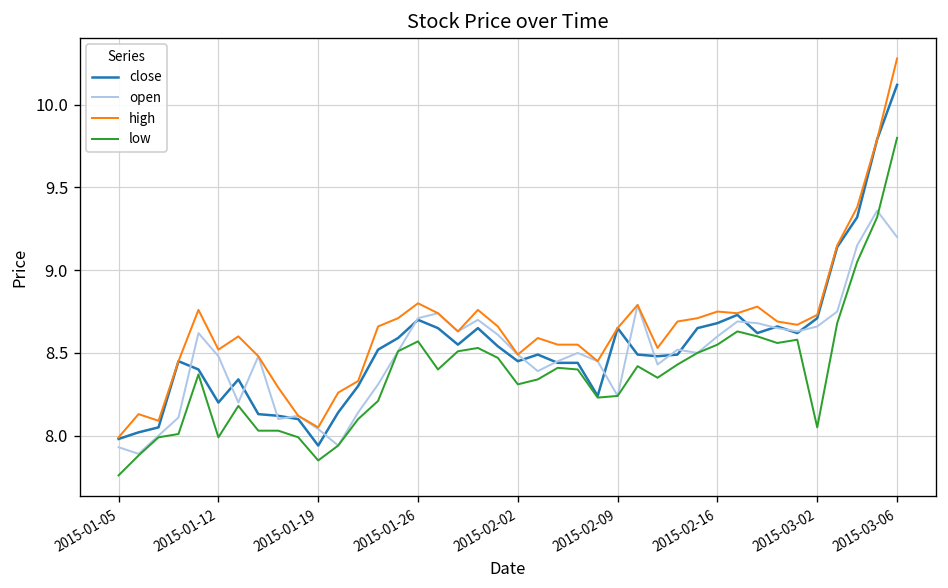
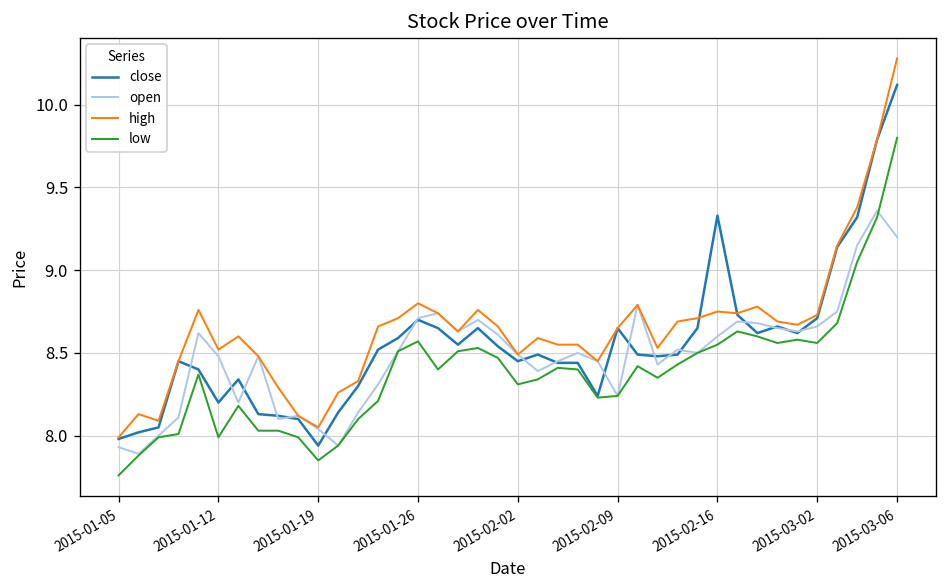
  {
    "close": {
      "2015-01-12": 8.20,
      "2015-01-19": 7.94,
      "2015-02-02": 8.45,
-     "2015-02-16": 8.68,
+     "2015-02-16": 9.33,
      "2015-03-02": 8.71,
      "2015-03-06": 10.12
    },
    "open": {
      "2015-01-05": 7.93,
      "2015-01-12": 8.48,
      "2015-02-16": 8.60,
      "2015-03-02": 8.66,
      "2015-03-06": 9.20
    },
    "high": {
      "2015-01-12": 8.52,
      "2015-01-26": 8.80,
      "2015-02-16": 8.75,
      "2015-03-02": 8.73,
      "2015-03-06": 10.28
    },
    "low": {
      "2015-01-05": 7.76,
      "2015-01-12": 7.99,
      "2015-01-19": 7.85,
      "2015-01-26": 8.57,
      "2015-02-02": 8.31,
      "2015-02-16": 8.55,
-     "2015-03-02": 8.05,
+     "2015-03-02": 8.56,
      "2015-03-06": 9.80
    }
  }
